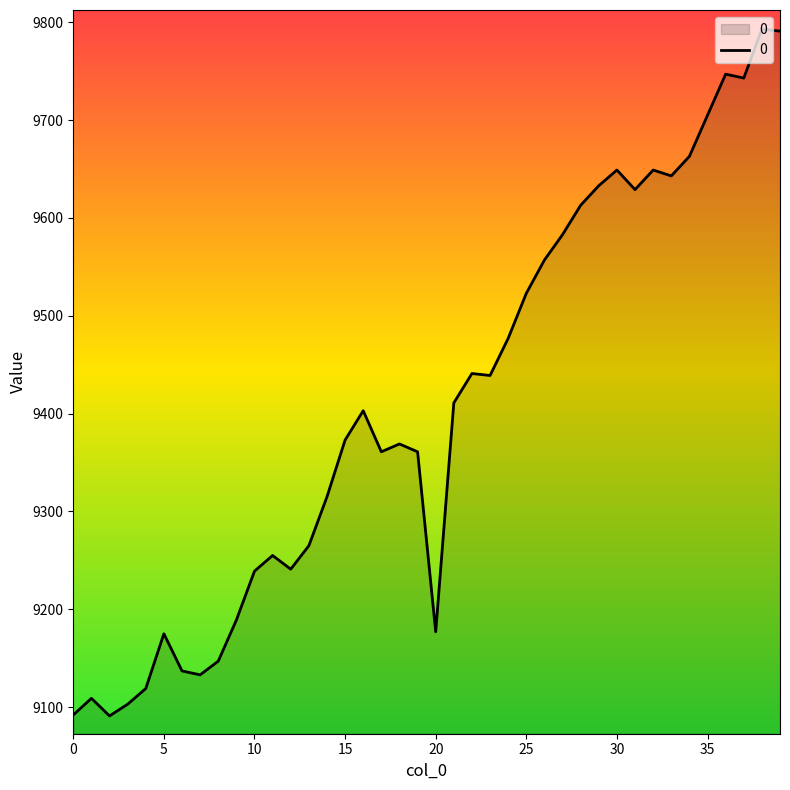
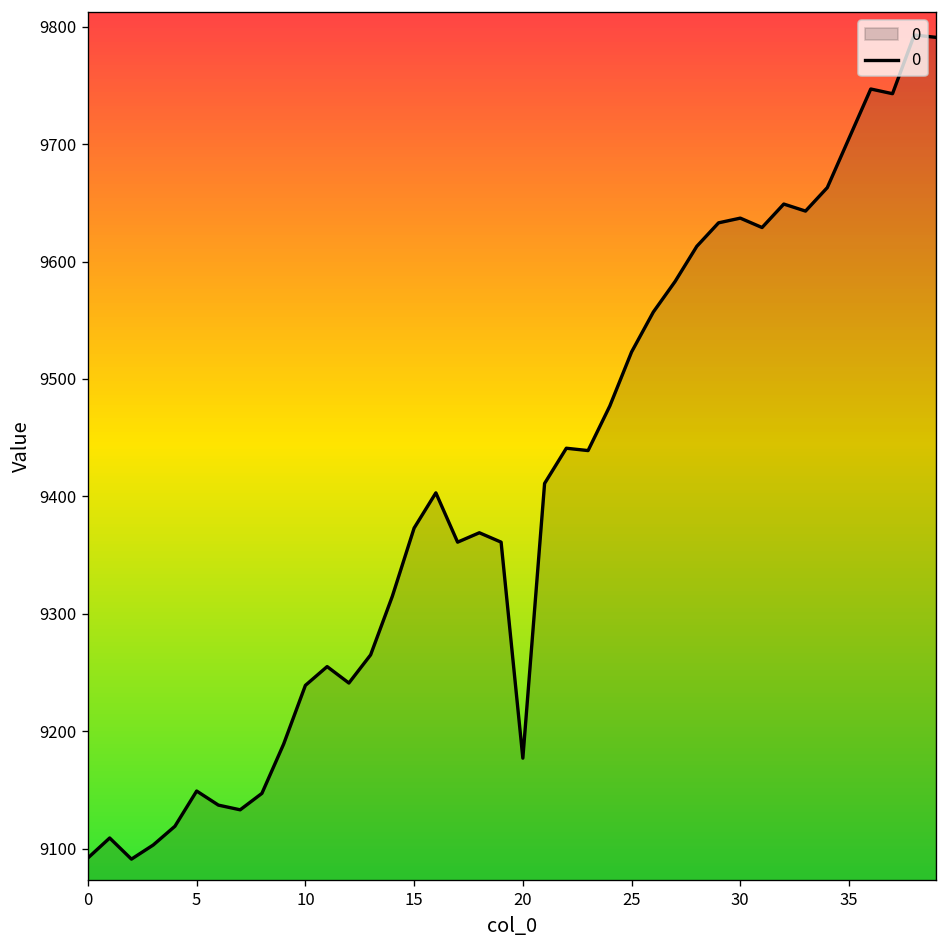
  {
    "0": 9090,
-   "5": 9180,
+   "5": 9150,
    "10": 9240,
    "15": 9370,
    "20": 9180,
    "25": 9520,
-   "30": 9650,
+   "30": 9640,
    "35": 9710
  }
